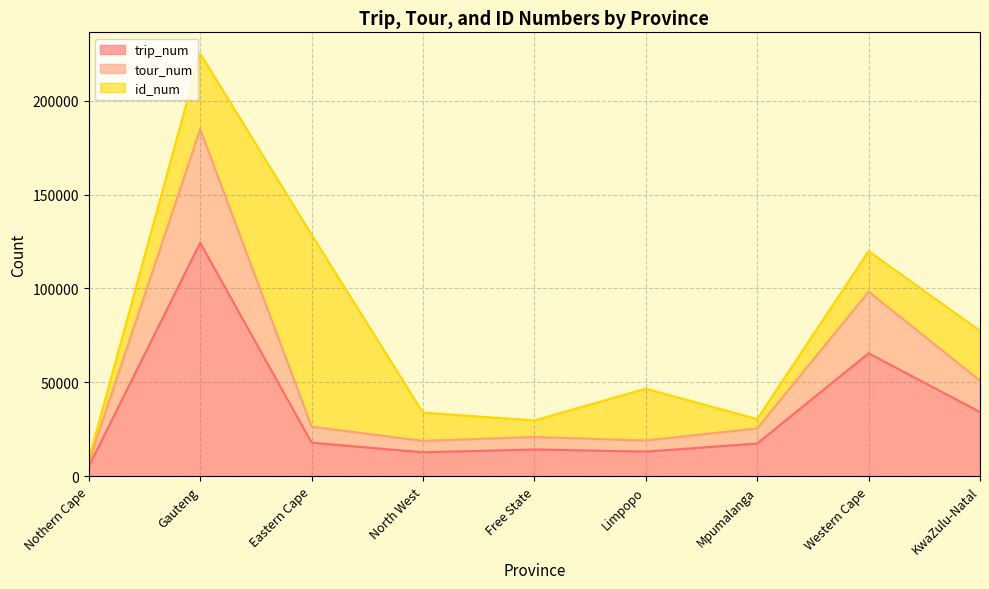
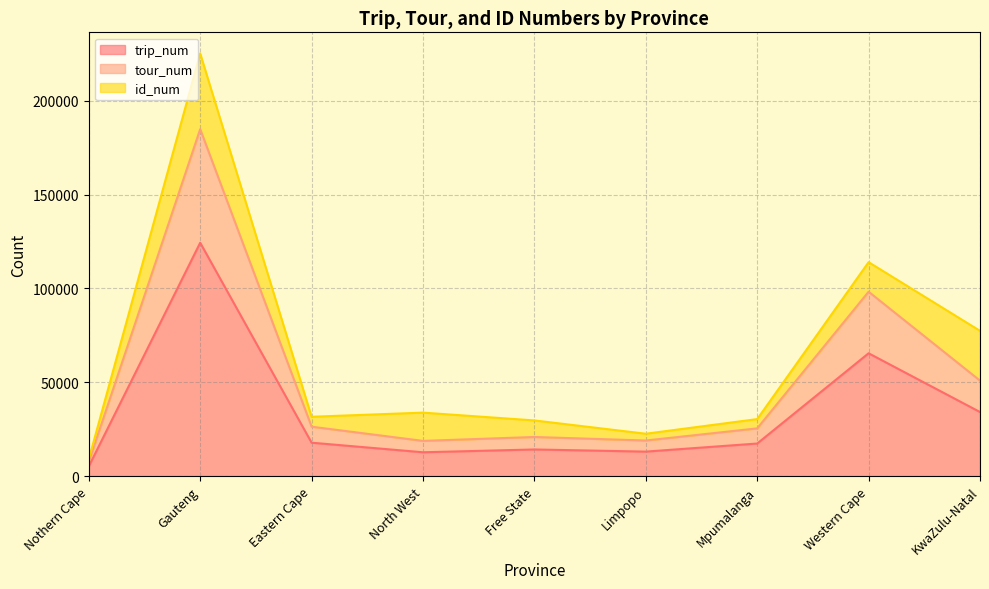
  {
    "id_num": {
      "Nothern Cape": 1000,
      "Gauteng": 40000,
-     "Eastern Cape": 102000,
+     "Eastern Cape": 5000,
      "North West": 15000,
      "Free State": 9000,
-     "Limpopo": 28000,
+     "Limpopo": 4000,
      "Mpumalanga": 5000,
-     "Western Cape": 22000,
+     "Western Cape": 16000,
      "KwaZulu-Natal": 27000
    }
  }
